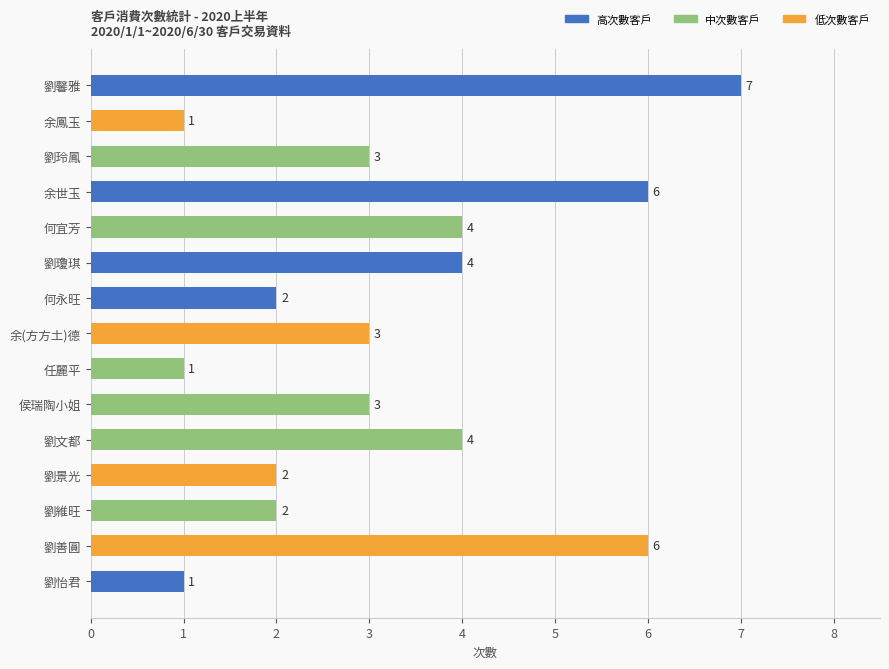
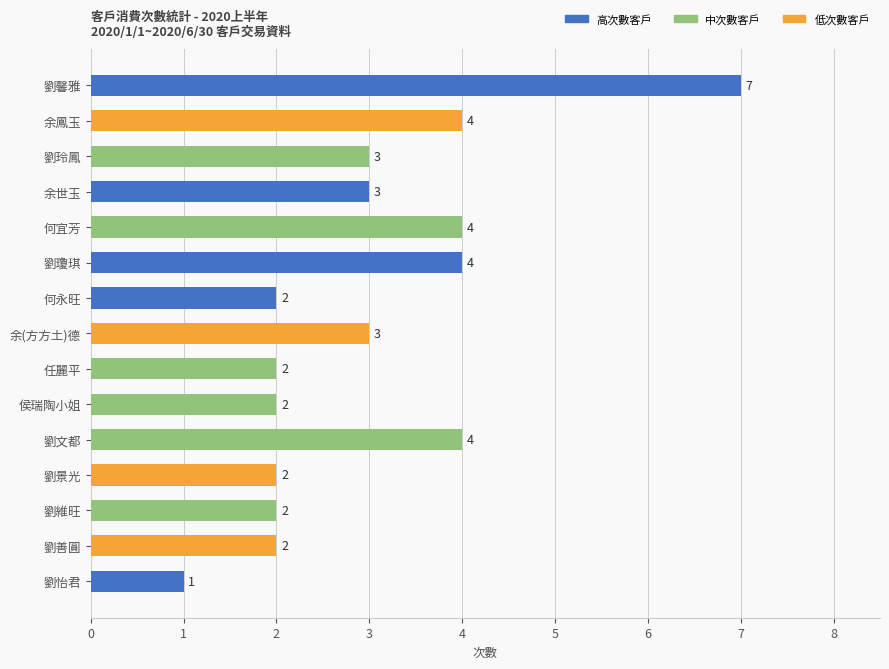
  {
    "劉馨雅": 7,
-   "余鳳玉": 1,
+   "余鳳玉": 4,
    "劉玲鳳": 3,
-   "余世玉": 6,
+   "余世玉": 3,
    "何宜芳": 4,
    "劉瓊琪": 4,
    "何永旺": 2,
    "余(方方土)德": 3,
-   "任麗平": 1,
-   "侯瑞陶小姐": 3,
+   "任麗平": 2,
+   "侯瑞陶小姐": 2,
    "劉文都": 4,
    "劉景光": 2,
    "劉維旺": 2,
-   "劉善圓": 6,
+   "劉善圓": 2,
    "劉怡君": 1
  }
